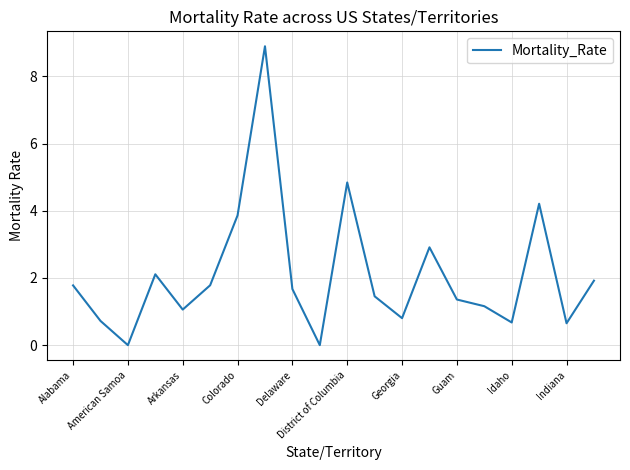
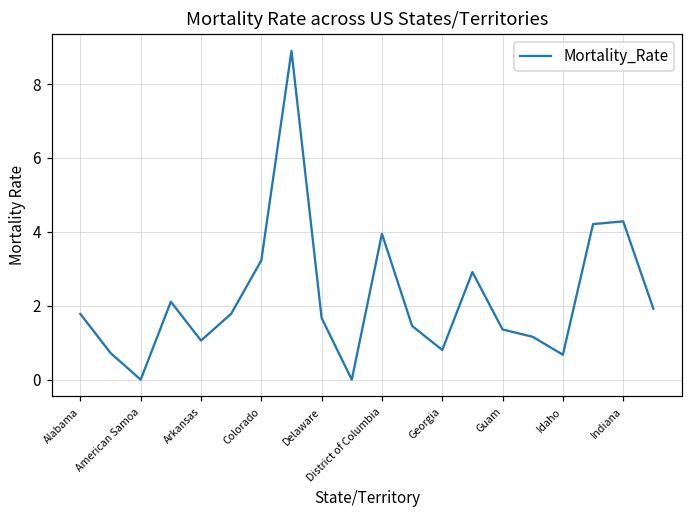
  {
    "Alabama": 1.8,
    "American Samoa": 0.0,
    "Arkansas": 1.1,
-   "Colorado": 3.9,
+   "Colorado": 3.2,
    "Delaware": 1.7,
-   "District of Columbia": 4.8,
+   "District of Columbia": 3.9,
    "Georgia": 0.8,
    "Guam": 1.4,
    "Idaho": 0.7,
-   "Indiana": 0.7
+   "Indiana": 4.3
  }
